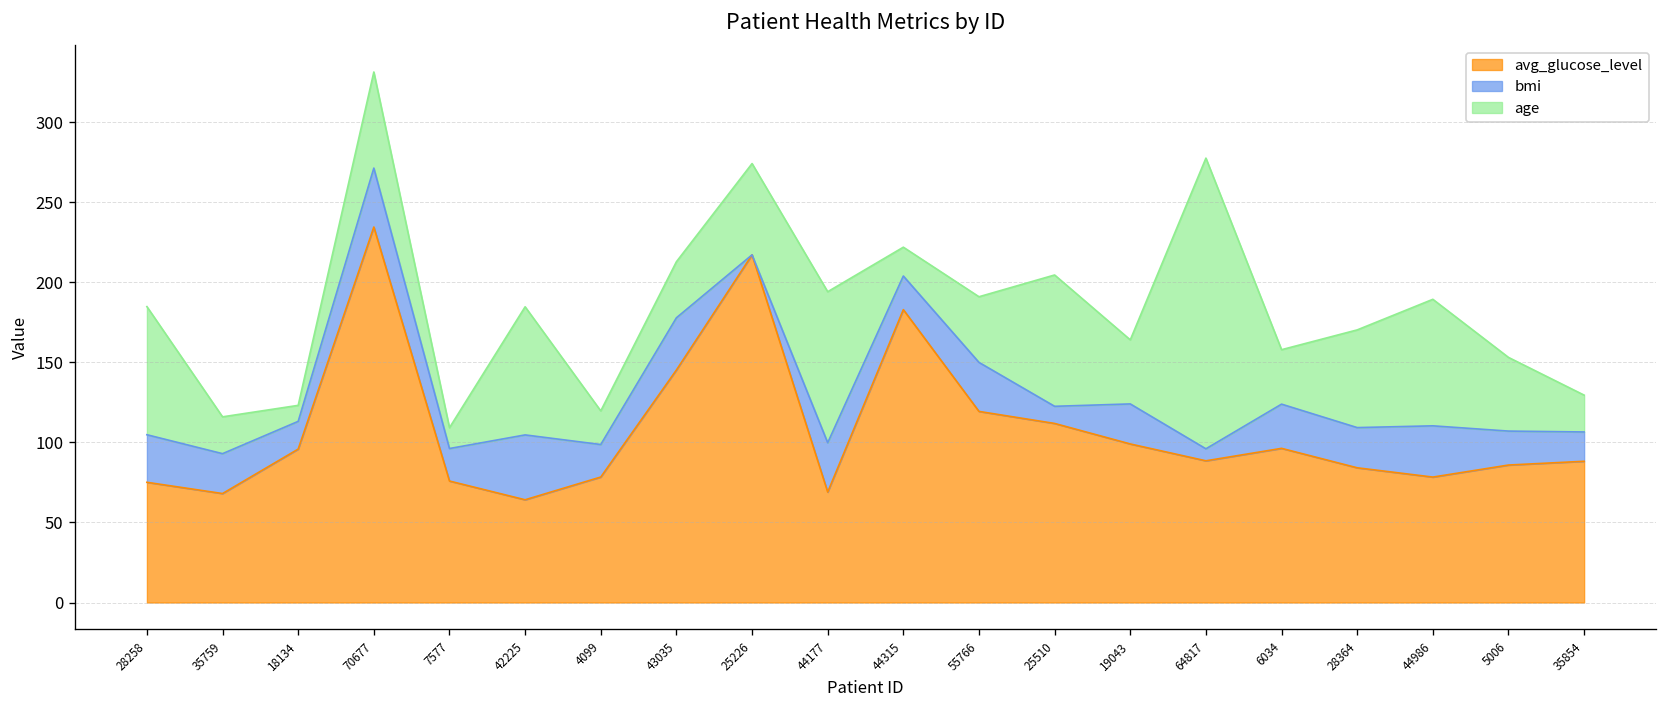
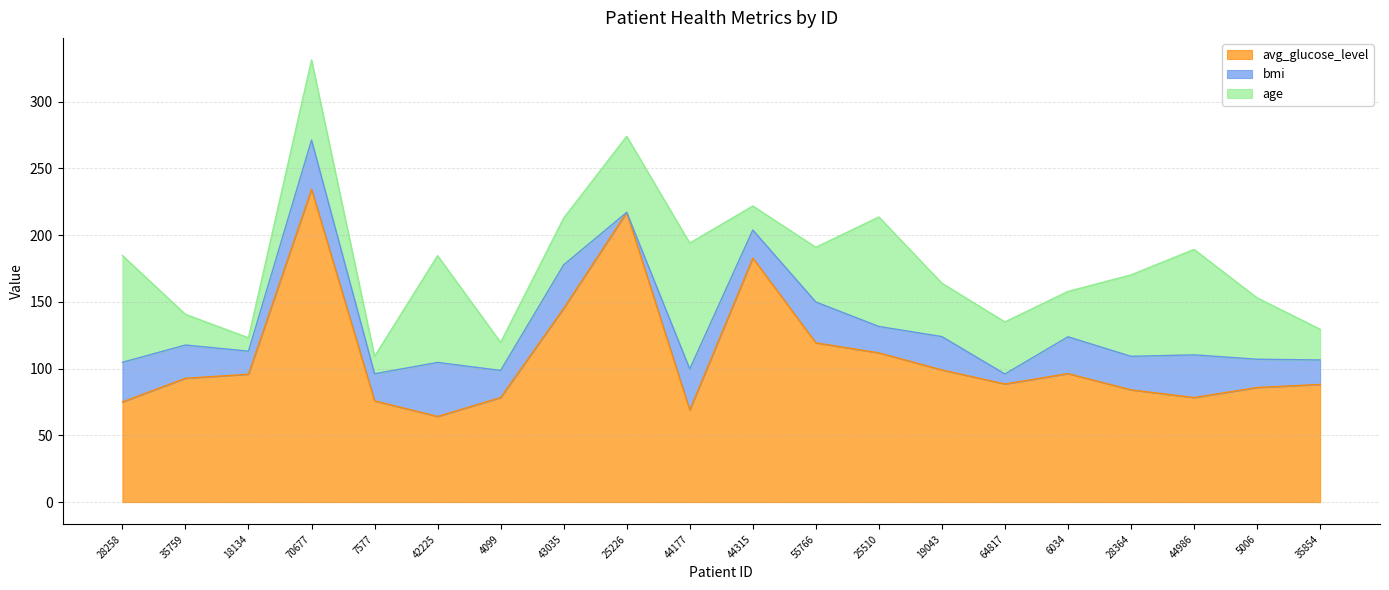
  {
    "avg_glucose_level": {
      "28258": 75,
-     "35759": 68,
+     "35759": 93,
      "18134": 96,
      "70677": 234,
      "7577": 76,
      "42225": 64,
      "4099": 78,
      "43035": 145,
      "44177": 69,
      "44315": 183,
      "55766": 119,
      "25510": 112,
      "19043": 99,
      "64817": 88,
      "6034": 96,
      "28364": 84,
      "44986": 78,
      "5006": 86,
      "35854": 88
    },
    "bmi": {
      "28258": 30,
      "35759": 25,
      "18134": 17,
      "70677": 37,
      "7577": 20,
      "42225": 41,
      "4099": 20,
      "43035": 33,
      "44177": 31,
      "44315": 21,
      "55766": 31,
-     "25510": 11,
+     "25510": 20,
      "19043": 25,
      "64817": 8,
      "6034": 28,
      "28364": 25,
      "44986": 32,
      "5006": 21,
      "35854": 18
    },
    "age": {
      "28258": 80,
      "35759": 23,
      "18134": 10,
      "70677": 60,
      "7577": 13,
      "42225": 80,
      "4099": 21,
      "43035": 35,
      "25226": 57,
      "44177": 94,
      "44315": 18,
      "55766": 41,
      "25510": 82,
      "19043": 40,
-     "64817": 182,
+     "64817": 39,
      "6034": 34,
      "28364": 61,
      "44986": 79,
      "5006": 46,
      "35854": 23
    }
  }
